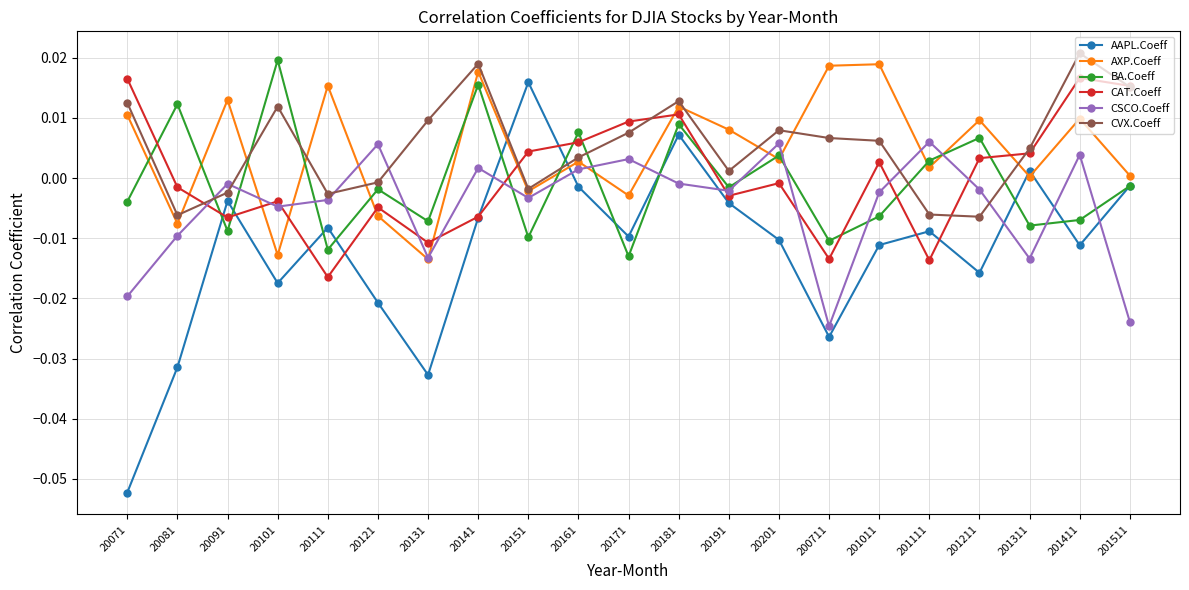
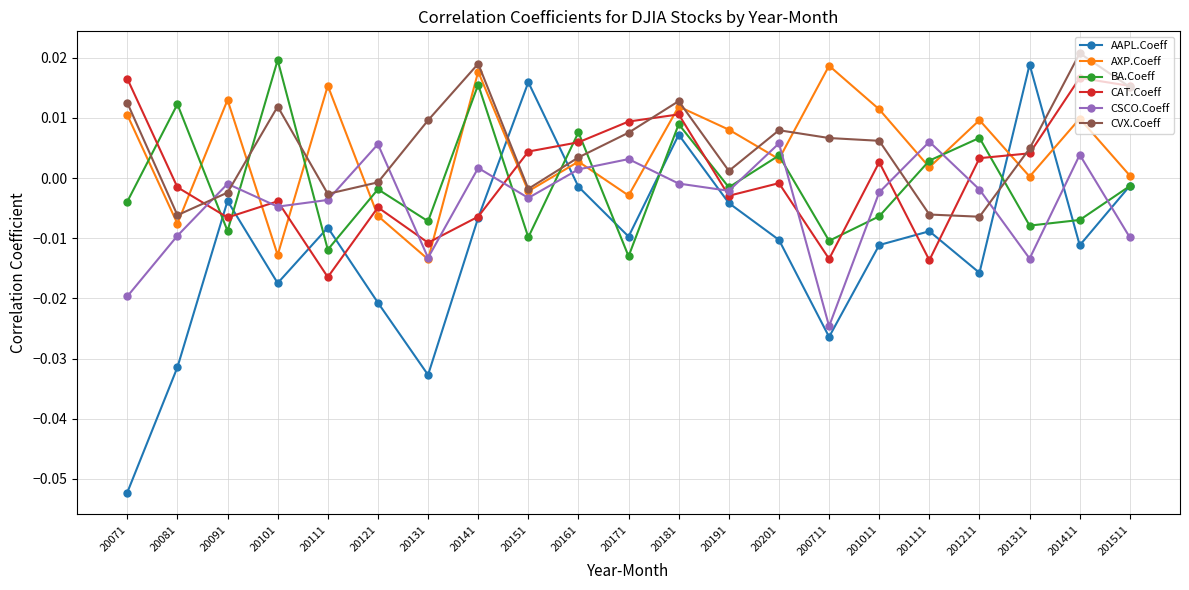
  {
    "AAPL.Coeff": {
      "20071": -0.052,
      "20081": -0.031,
      "20091": -0.004,
      "20101": -0.017,
      "20111": -0.008,
      "20121": -0.021,
      "20131": -0.033,
      "20151": 0.016,
      "20161": -0.001,
      "20171": -0.010,
      "20181": 0.007,
      "20191": -0.004,
      "20201": -0.010,
      "200711": -0.026,
      "201011": -0.011,
      "201111": -0.009,
      "201211": -0.016,
-     "201311": 0.001,
+     "201311": 0.019,
      "201411": -0.011
    },
    "AXP.Coeff": {
      "20071": 0.010,
      "20081": -0.008,
      "20091": 0.013,
      "20101": -0.013,
      "20111": 0.015,
      "20121": -0.006,
      "20141": 0.018,
      "20161": 0.003,
      "20171": -0.003,
      "20181": 0.012,
      "20191": 0.008,
      "20201": 0.003,
      "200711": 0.019,
-     "201011": 0.019,
+     "201011": 0.011,
      "201111": 0.002,
      "201211": 0.010,
      "201311": 0.000,
      "201511": 0.000
    },
    "BA.Coeff": {
      "20071": -0.004,
      "20081": 0.012,
      "20091": -0.009,
      "20101": 0.020,
      "20111": -0.012,
      "20121": -0.002,
      "20131": -0.007,
      "20141": 0.016,
      "20151": -0.010,
      "20161": 0.008,
      "20171": -0.013,
      "20181": 0.009,
      "20191": -0.002,
      "20201": 0.004,
      "200711": -0.010,
      "201011": -0.006,
      "201111": 0.003,
      "201211": 0.007,
      "201311": -0.008,
      "201411": -0.007
    },
    "CAT.Coeff": {
      "20071": 0.017,
      "20081": -0.002,
      "20091": -0.007,
      "20101": -0.004,
      "20111": -0.016,
      "20121": -0.005,
      "20131": -0.011,
      "20151": 0.004,
      "20161": 0.006,
      "20171": 0.009,
      "20181": 0.011,
      "20191": -0.003,
      "20201": -0.001,
      "200711": -0.013,
      "201011": 0.003,
      "201111": -0.014,
      "201211": 0.003,
      "201311": 0.004
    },
    "CSCO.Coeff": {
      "20071": -0.020,
      "20081": -0.010,
      "20091": -0.001,
      "20101": -0.005,
      "20111": -0.004,
      "20121": 0.006,
      "20141": 0.002,
      "20151": -0.003,
      "20161": 0.001,
      "20171": 0.003,
      "20181": -0.001,
      "20191": -0.002,
      "20201": 0.006,
      "200711": -0.025,
      "201011": -0.002,
      "201111": 0.006,
      "201211": -0.002,
      "201311": -0.013,
      "201411": 0.004,
-     "201511": -0.024
+     "201511": -0.010
    },
    "CVX.Coeff": {
      "20071": 0.013,
      "20081": -0.006,
      "20091": -0.002,
      "20101": 0.012,
      "20111": -0.003,
      "20121": -0.001,
      "20131": 0.010,
      "20141": 0.019,
      "20161": 0.003,
      "20171": 0.008,
      "20181": 0.013,
      "20191": 0.001,
      "20201": 0.008,
      "200711": 0.007,
      "201011": 0.006,
      "201111": -0.006,
      "201211": -0.006,
      "201311": 0.005
    }
  }
